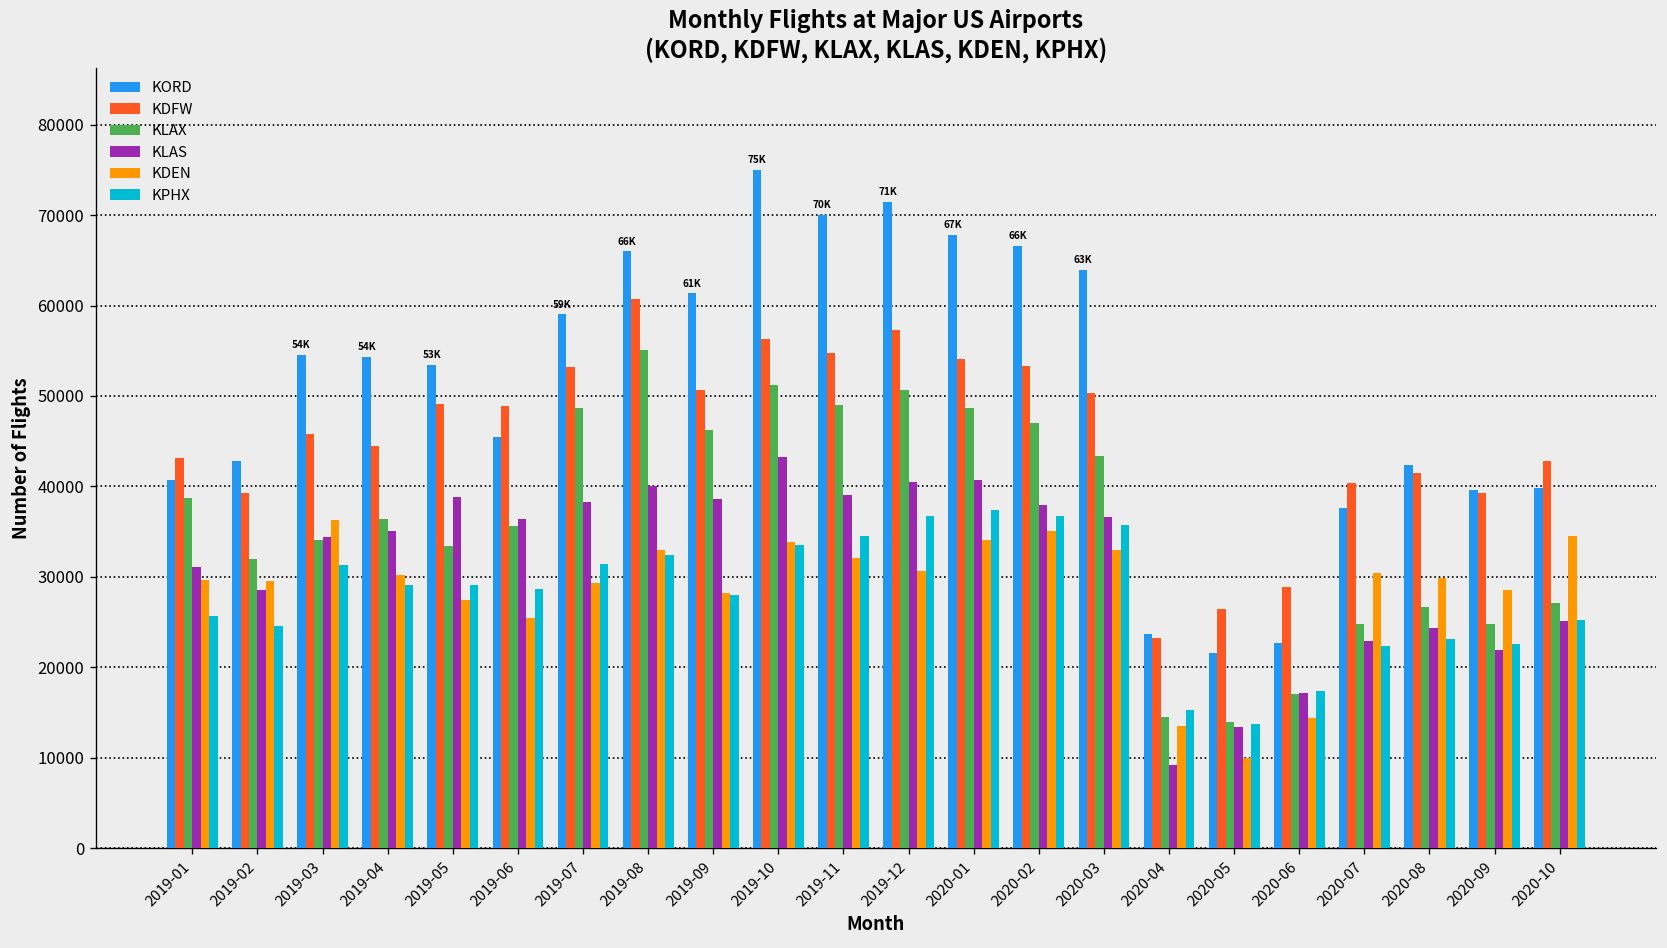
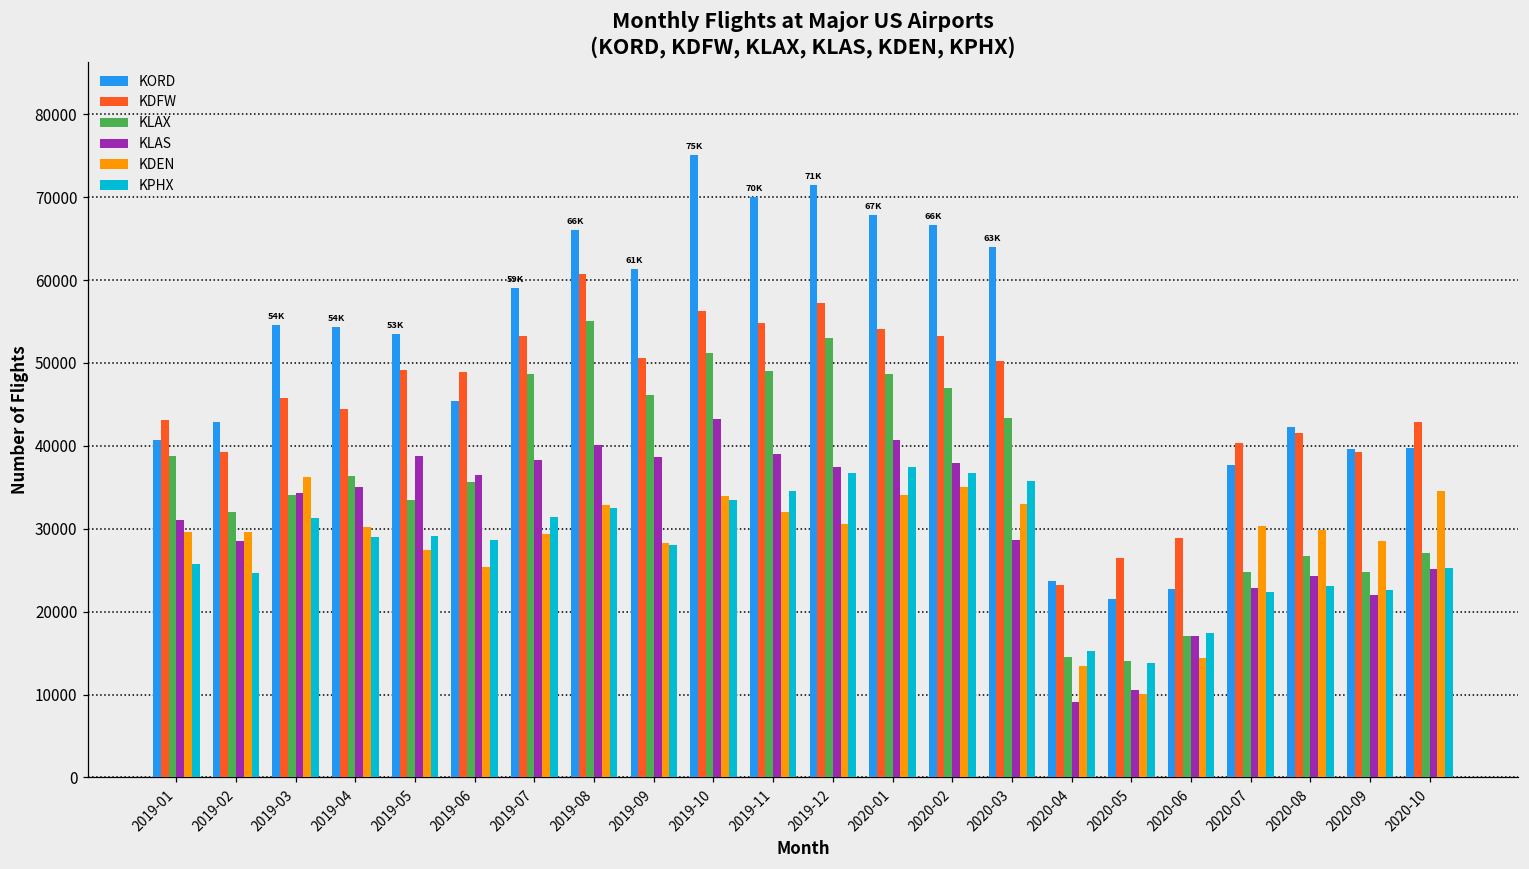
  {
    "KDFW": {
      "2019-01": 43000,
      "2019-02": 39000,
      "2019-03": 46000,
      "2019-04": 44000,
      "2019-05": 49000,
      "2019-06": 49000,
      "2019-07": 53000,
      "2019-08": 61000,
      "2019-09": 51000,
      "2019-10": 56000,
      "2019-11": 55000,
      "2019-12": 57000,
      "2020-01": 54000,
      "2020-02": 53000,
      "2020-03": 50000,
      "2020-04": 23000,
      "2020-05": 26000,
      "2020-06": 29000,
      "2020-07": 40000,
      "2020-08": 42000,
      "2020-09": 39000,
      "2020-10": 43000
    },
    "KLAX": {
      "2019-01": 39000,
      "2019-02": 32000,
      "2019-03": 34000,
      "2019-04": 36000,
      "2019-05": 33000,
      "2019-06": 36000,
      "2019-07": 49000,
      "2019-08": 55000,
      "2019-09": 46000,
      "2019-10": 51000,
      "2019-11": 49000,
-     "2019-12": 51000,
+     "2019-12": 53000,
      "2020-01": 49000,
      "2020-02": 47000,
      "2020-03": 43000,
      "2020-04": 14000,
      "2020-05": 14000,
      "2020-06": 17000,
      "2020-07": 25000,
      "2020-08": 27000,
      "2020-09": 25000,
      "2020-10": 27000
    },
    "KLAS": {
      "2019-01": 31000,
      "2019-02": 29000,
      "2019-03": 34000,
      "2019-04": 35000,
      "2019-05": 39000,
      "2019-06": 36000,
      "2019-07": 38000,
      "2019-08": 40000,
      "2019-09": 39000,
      "2019-10": 43000,
      "2019-11": 39000,
-     "2019-12": 40000,
+     "2019-12": 37000,
      "2020-01": 41000,
      "2020-02": 38000,
-     "2020-03": 37000,
+     "2020-03": 29000,
      "2020-04": 9000,
-     "2020-05": 13000,
+     "2020-05": 11000,
      "2020-06": 17000,
      "2020-07": 23000,
      "2020-08": 24000,
      "2020-09": 22000,
      "2020-10": 25000
    },
    "KDEN": {
      "2019-01": 30000,
      "2019-02": 30000,
      "2019-03": 36000,
      "2019-04": 30000,
      "2019-05": 27000,
      "2019-06": 25000,
      "2019-07": 29000,
      "2019-08": 33000,
      "2019-09": 28000,
      "2019-10": 34000,
      "2019-11": 32000,
      "2019-12": 31000,
      "2020-01": 34000,
      "2020-02": 35000,
      "2020-03": 33000,
      "2020-04": 13000,
      "2020-05": 10000,
      "2020-06": 14000,
      "2020-07": 30000,
      "2020-08": 30000,
      "2020-09": 29000,
      "2020-10": 35000
    }
  }
